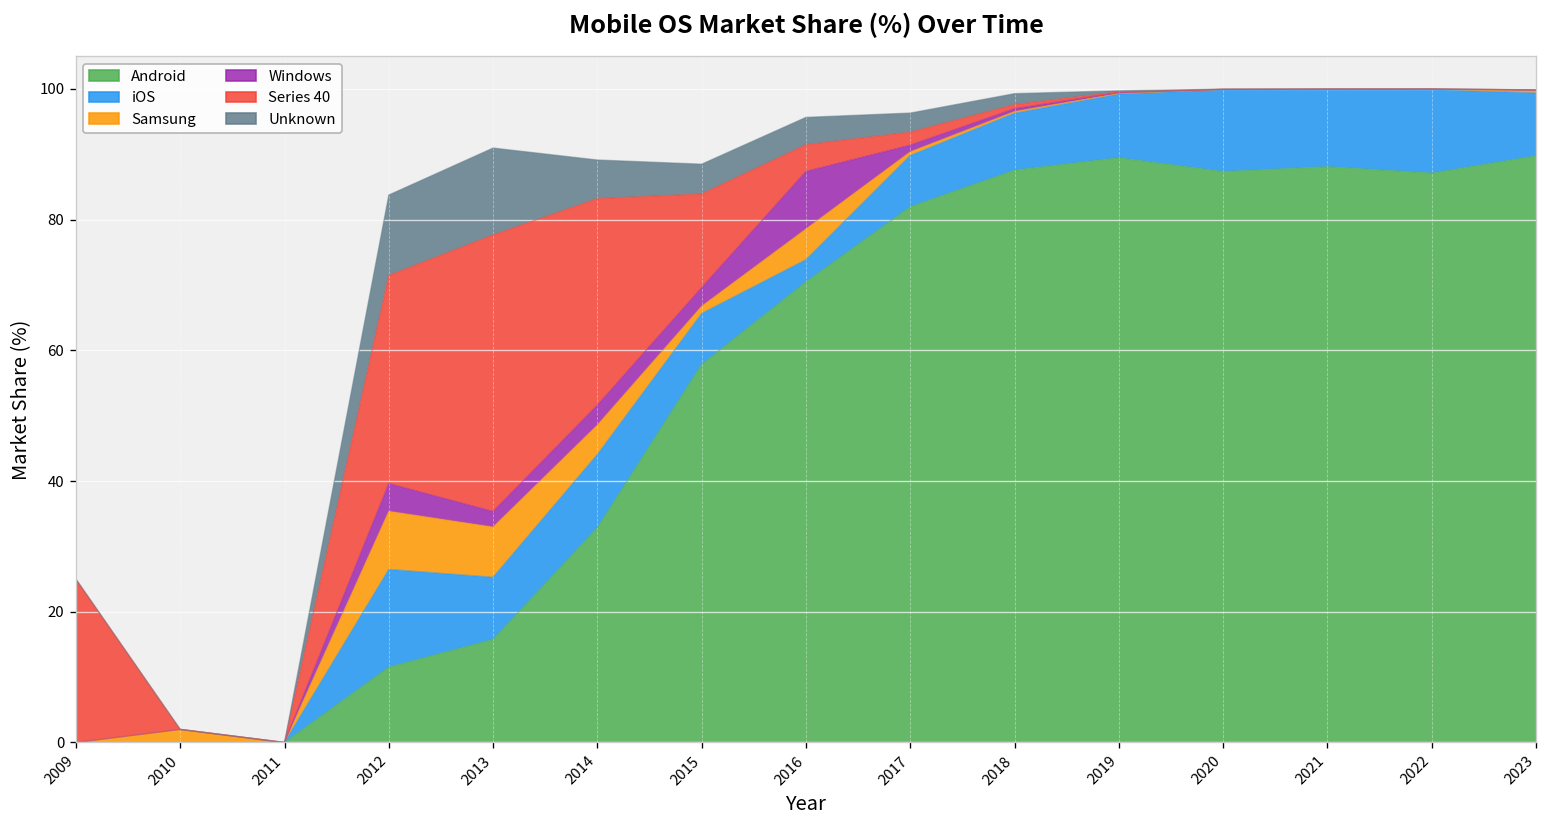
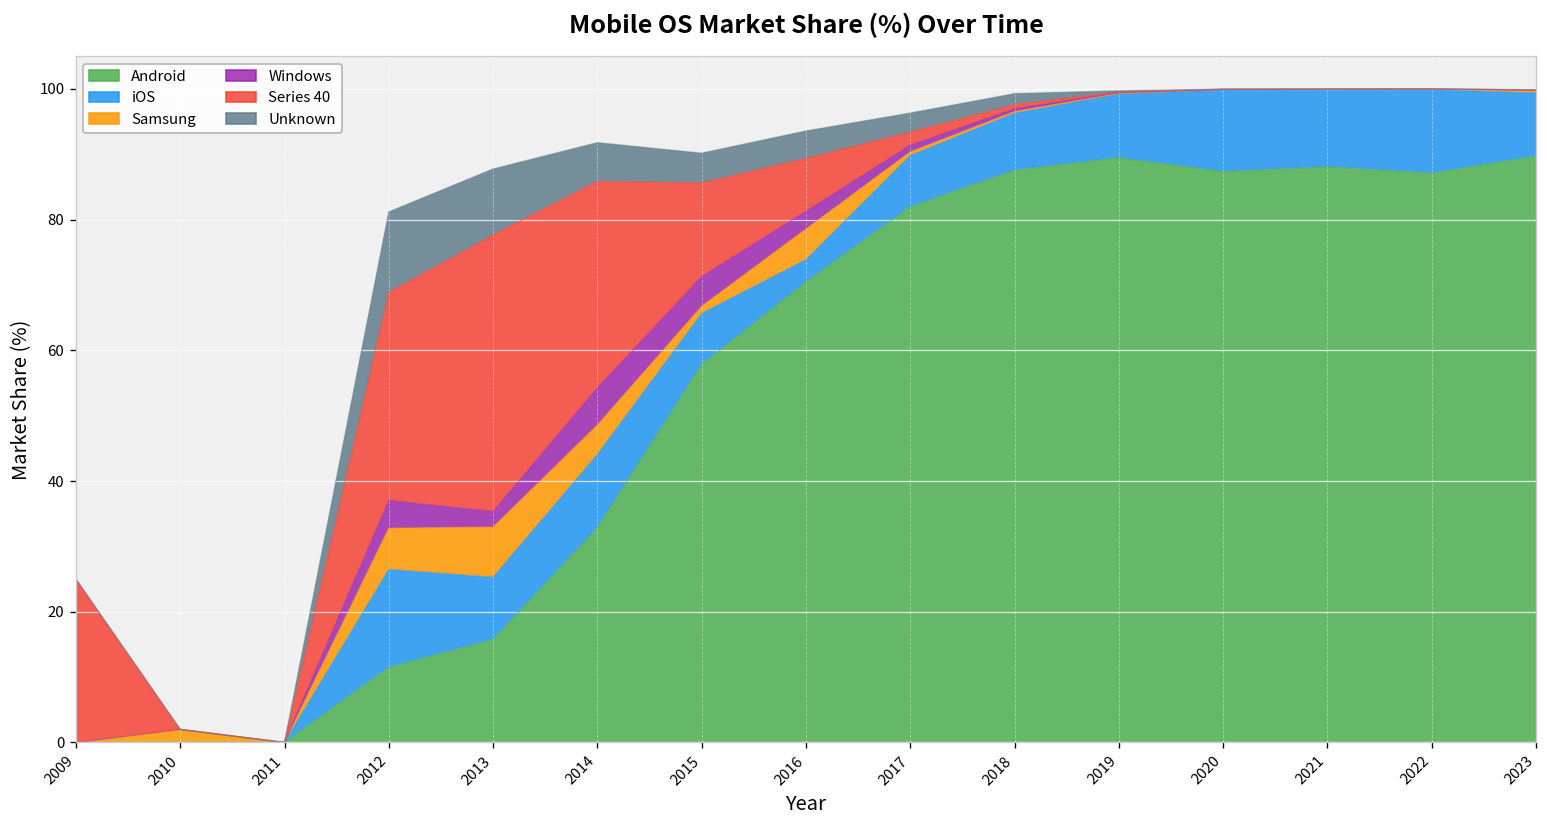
  {
    "Android": {
      "2012": 12,
      "2013": 16,
      "2014": 33,
      "2015": 58,
      "2016": 70,
      "2017": 82,
      "2018": 88,
      "2019": 89,
      "2020": 87,
      "2021": 88,
      "2022": 87,
      "2023": 90
    },
    "iOS": {
      "2012": 15,
      "2013": 10,
      "2014": 11,
      "2015": 8,
      "2016": 3,
      "2017": 8
    },
    "Samsung": {
-     "2012": 9,
+     "2012": 6,
      "2013": 8,
      "2014": 5,
      "2015": 1,
      "2016": 5,
      "2017": 1
    },
    "Windows": {
      "2012": 4,
      "2013": 2,
-     "2014": 3,
-     "2015": 3,
-     "2016": 9,
+     "2014": 6,
+     "2015": 5,
+     "2016": 3,
      "2017": 1
    },
    "Series 40": {
      "2012": 32,
      "2013": 42,
      "2014": 32,
      "2015": 14,
-     "2016": 4,
+     "2016": 8,
      "2017": 2,
      "2018": 1
    },
    "Unknown": {
      "2012": 12,
-     "2013": 13,
+     "2013": 10,
      "2014": 6,
      "2015": 5,
      "2016": 4,
      "2017": 3,
      "2018": 2
    }
  }
